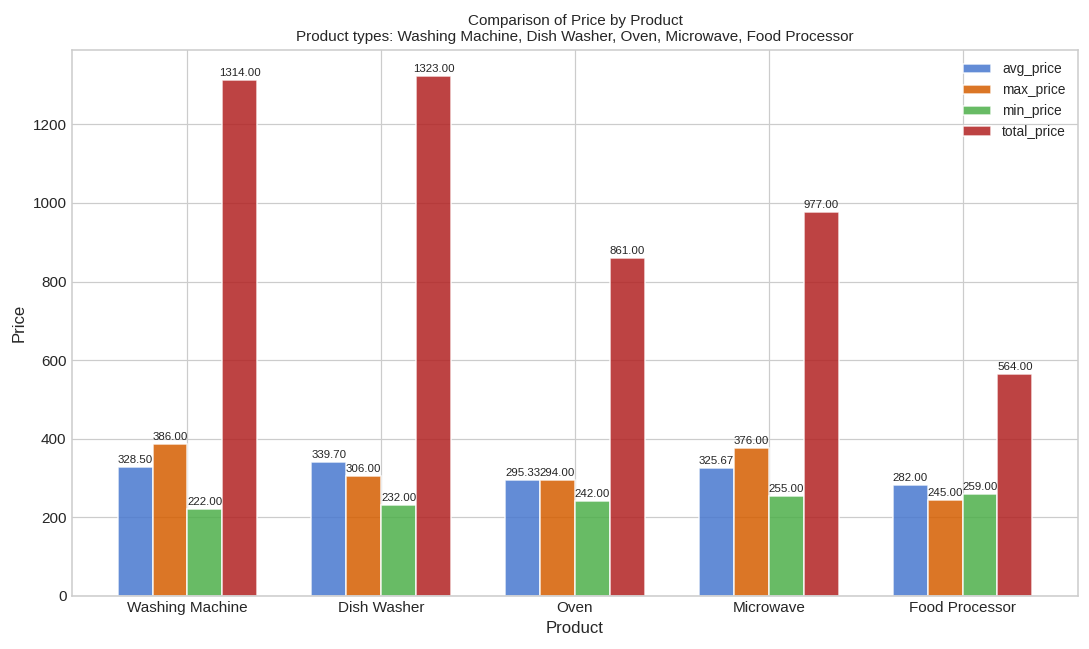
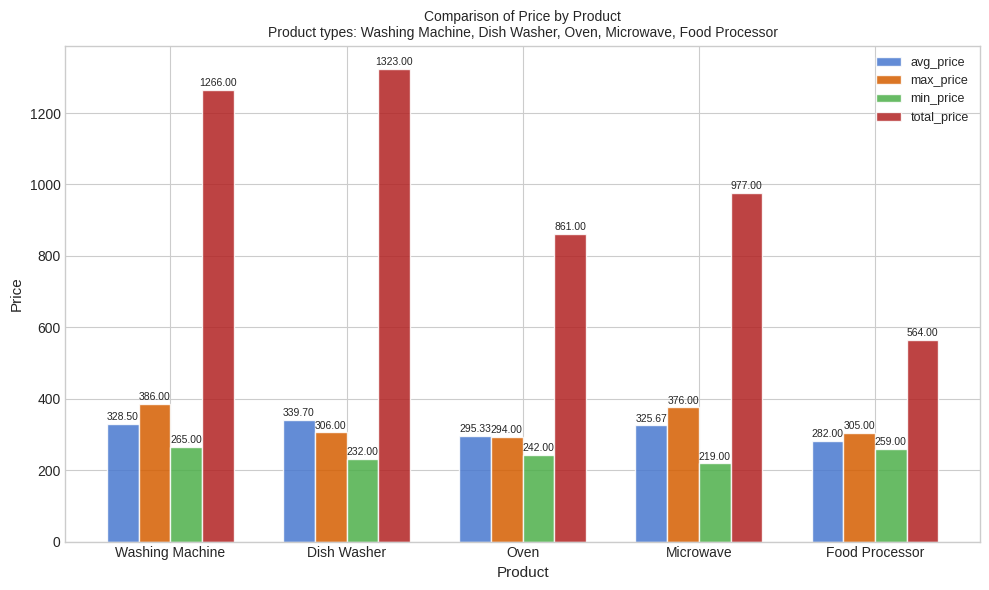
  {
    "avg_price": {
      "Washing Machine": 328.50,
      "Dish Washer": 339.70,
      "Oven": 295.33,
      "Microwave": 325.67,
      "Food Processor": 282.00
    },
    "max_price": {
      "Washing Machine": 386.00,
      "Dish Washer": 306.00,
      "Oven": 294.00,
      "Microwave": 376.00,
-     "Food Processor": 245.00
+     "Food Processor": 305.00
    },
    "min_price": {
-     "Washing Machine": 222.00,
+     "Washing Machine": 265.00,
      "Dish Washer": 232.00,
      "Oven": 242.00,
-     "Microwave": 255.00,
+     "Microwave": 219.00,
      "Food Processor": 259.00
    },
    "total_price": {
-     "Washing Machine": 1314.00,
+     "Washing Machine": 1266.00,
      "Dish Washer": 1323.00,
      "Oven": 861.00,
      "Microwave": 977.00,
      "Food Processor": 564.00
    }
  }
